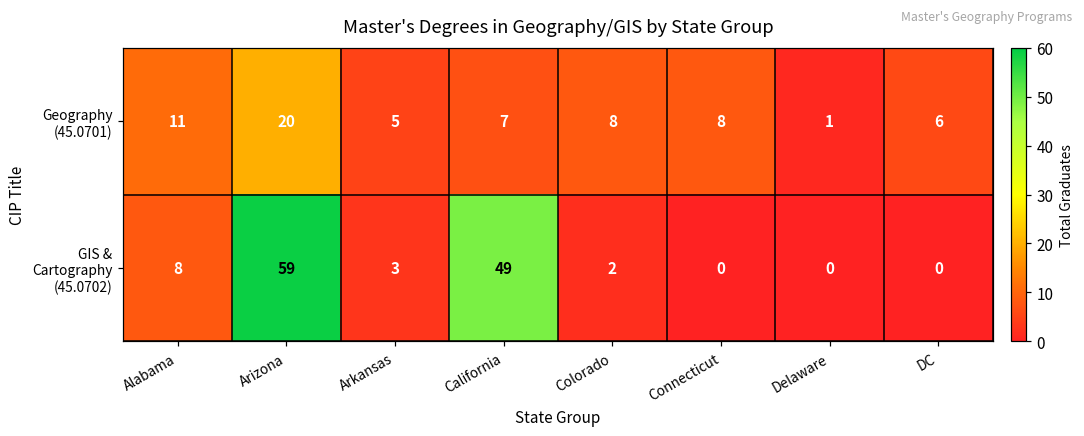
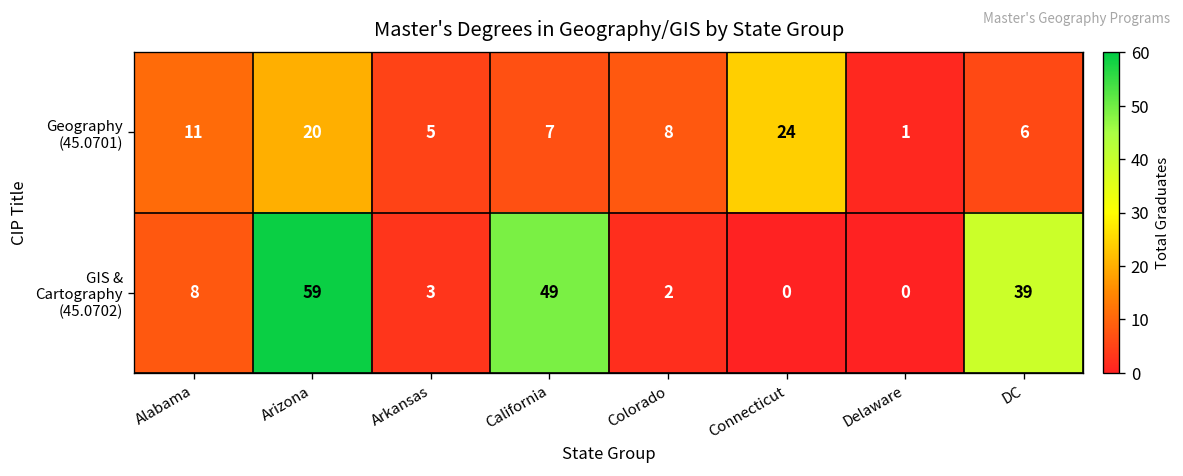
  {
    "Geography (45.0701)": {
      "Alabama": 11,
      "Arizona": 20,
      "Arkansas": 5,
      "California": 7,
      "Colorado": 8,
-     "Connecticut": 8,
+     "Connecticut": 24,
      "Delaware": 1,
      "DC": 6
    },
    "GIS & Cartography (45.0702)": {
      "Alabama": 8,
      "Arizona": 59,
      "Arkansas": 3,
      "California": 49,
      "Colorado": 2,
      "Connecticut": 0,
      "Delaware": 0,
-     "DC": 0
+     "DC": 39
    }
  }
